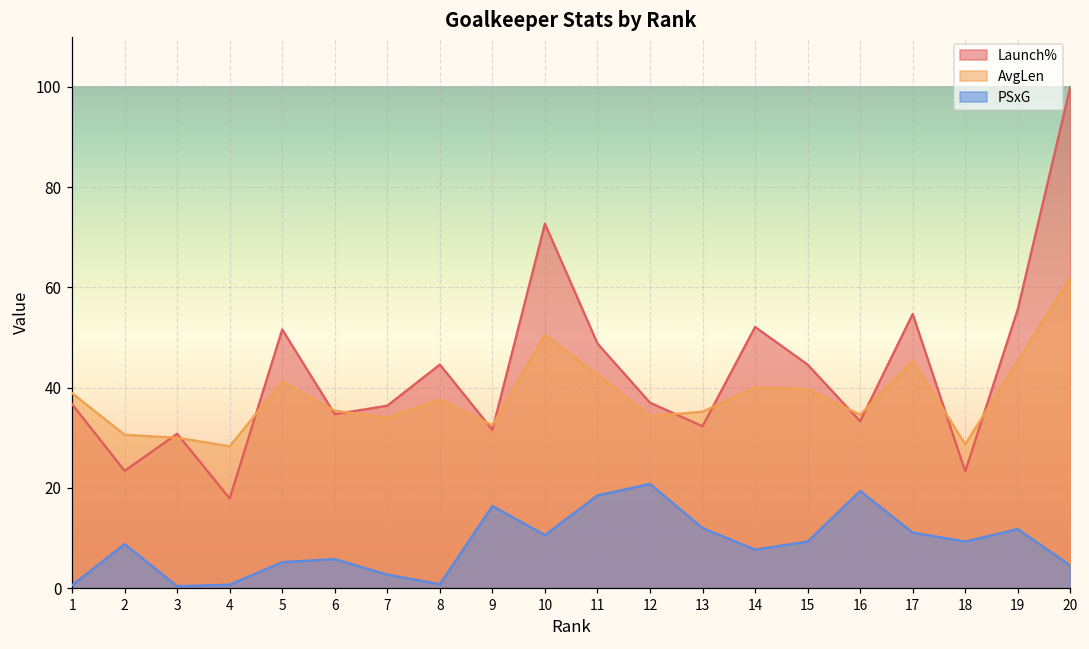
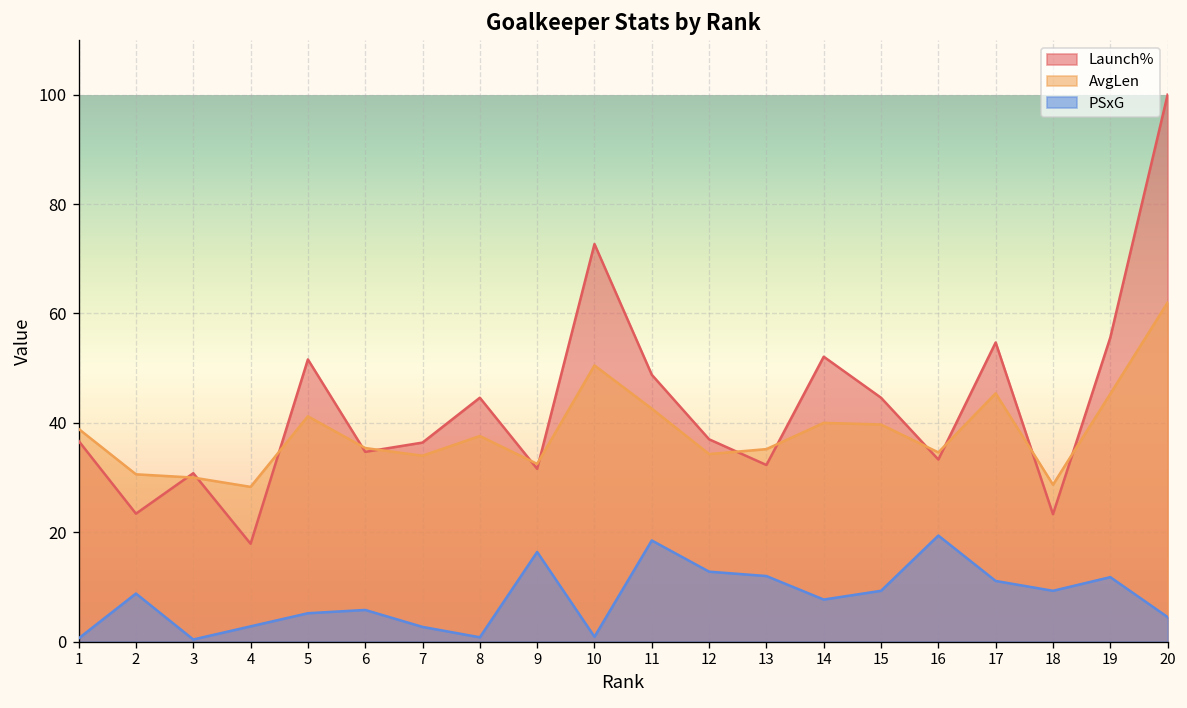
  {
    "PSxG": {
      "1": 1,
      "2": 9,
      "3": 0,
-     "4": 1,
+     "4": 3,
      "5": 5,
      "6": 6,
      "7": 3,
      "8": 1,
      "9": 16,
-     "10": 11,
+     "10": 1,
      "11": 19,
-     "12": 21,
+     "12": 13,
      "13": 12,
      "14": 8,
      "15": 9,
      "16": 19,
      "17": 11,
      "18": 9,
      "19": 12,
      "20": 5
    }
  }
